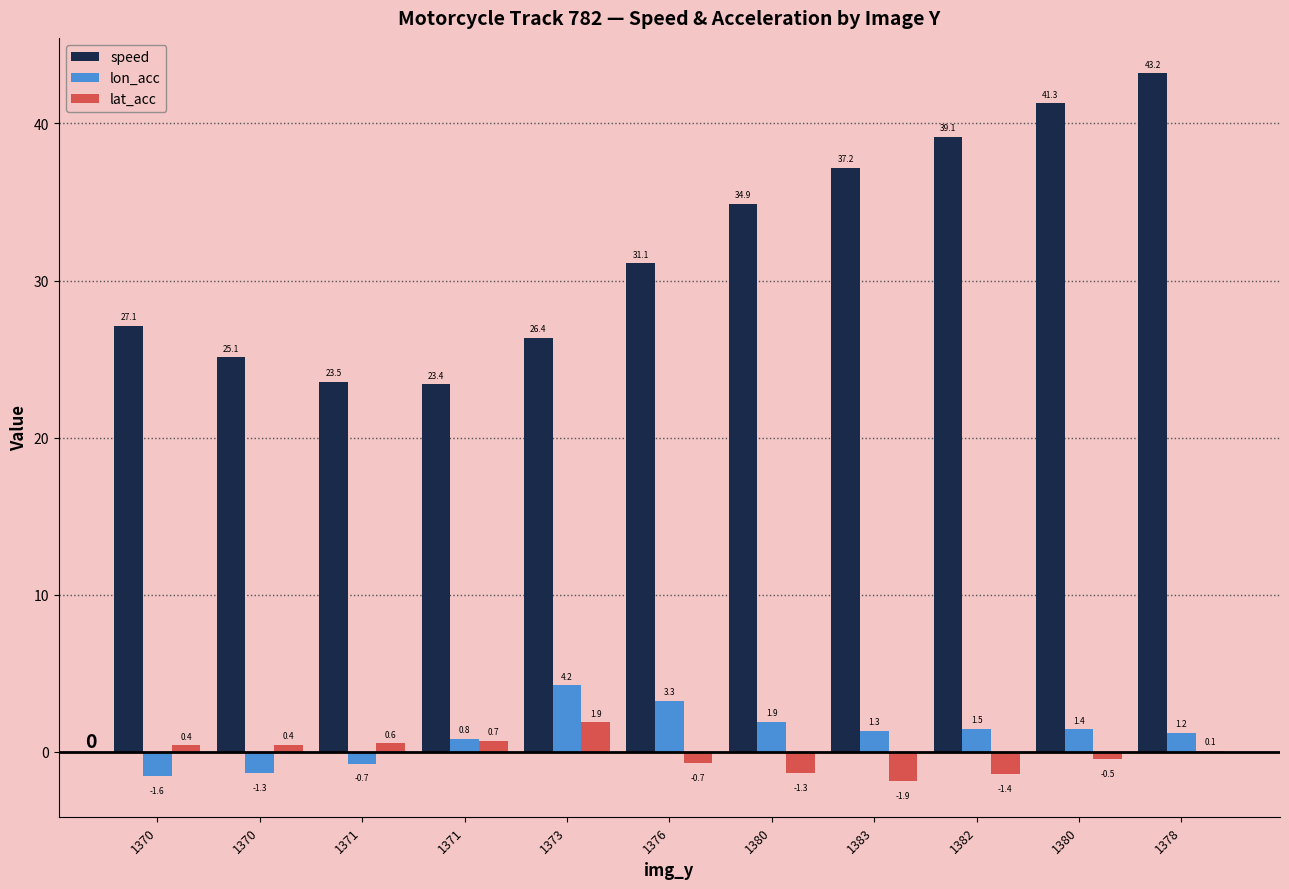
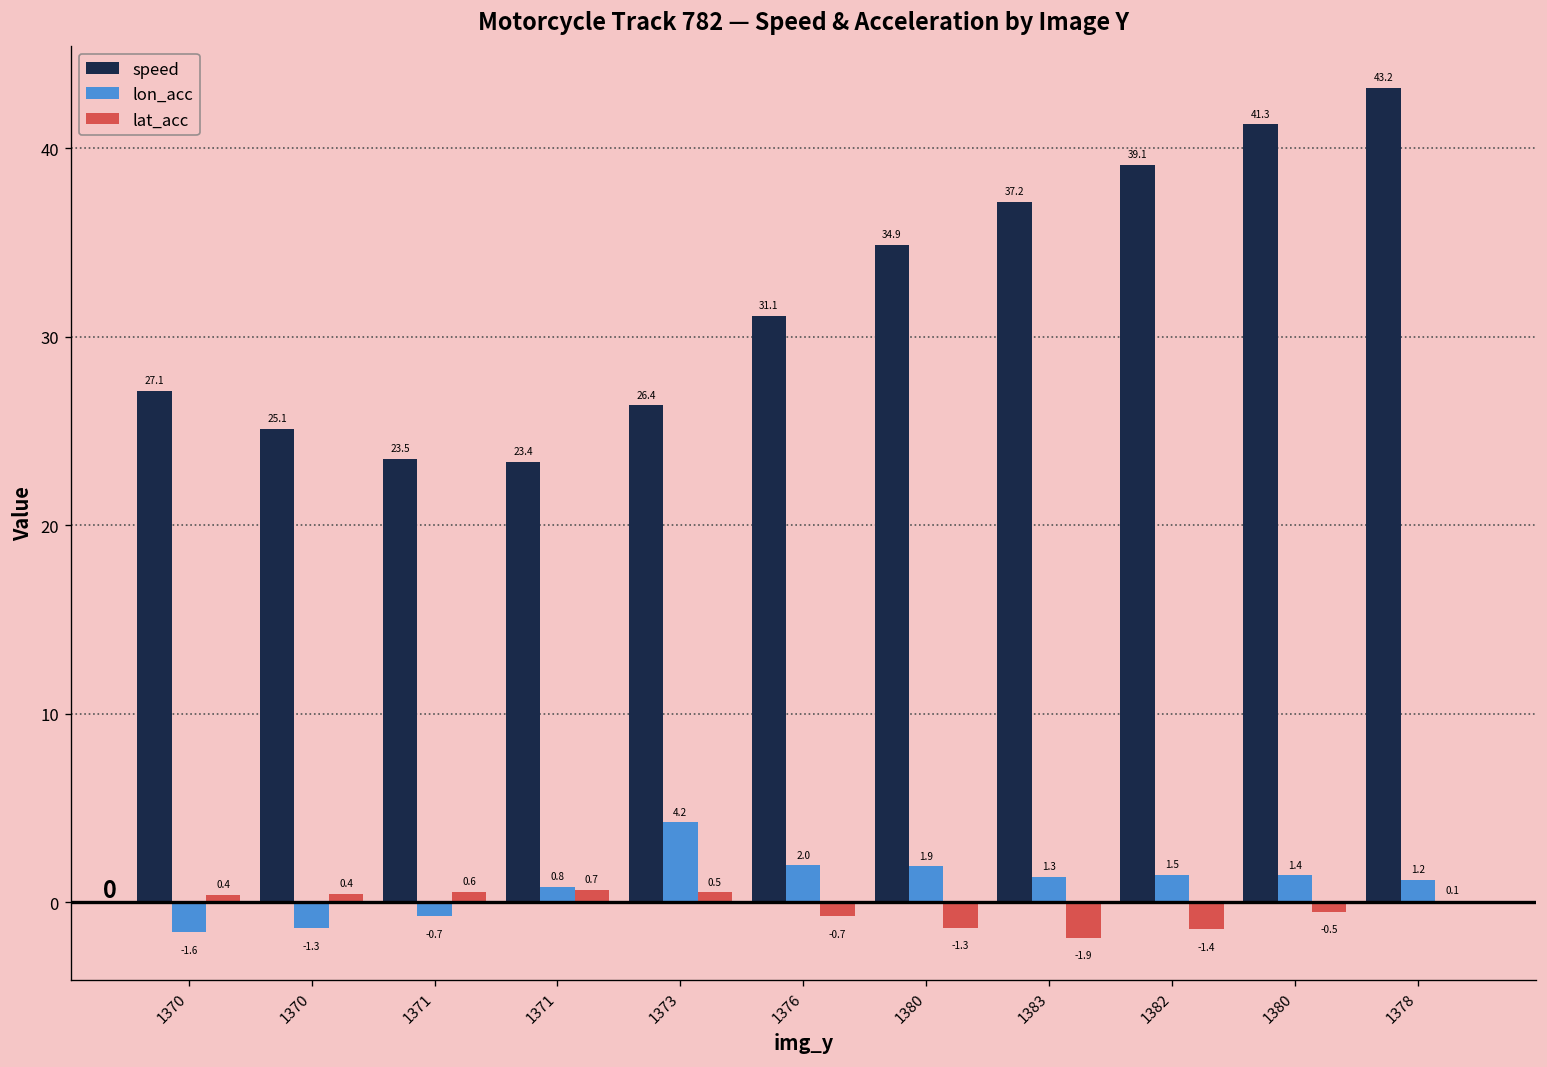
  {
    "speed": {
      "1373": 26.4,
      "1376": 31.1,
      "1383": 37.2,
      "1382": 39.1,
      "1378": 43.2
    },
    "lon_acc": {
      "1373": 4.2,
-     "1376": 3.3,
+     "1376": 2.0,
      "1383": 1.3,
      "1382": 1.5,
      "1378": 1.2
    },
    "lat_acc": {
-     "1373": 1.9,
+     "1373": 0.5,
      "1376": -0.7,
      "1383": -1.9,
      "1382": -1.4,
      "1378": 0.1
    }
  }
